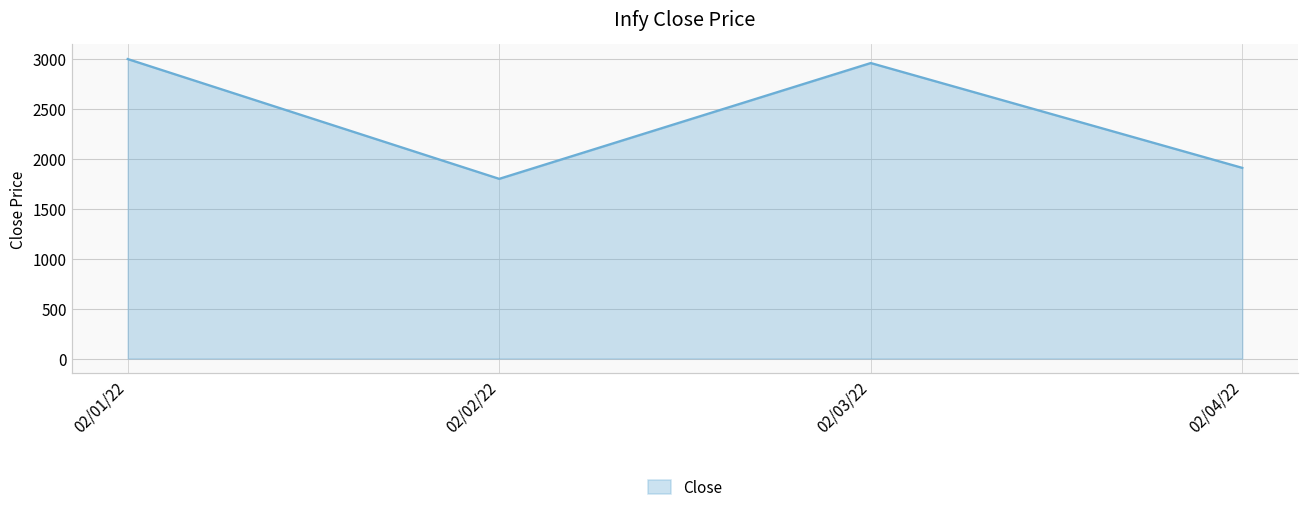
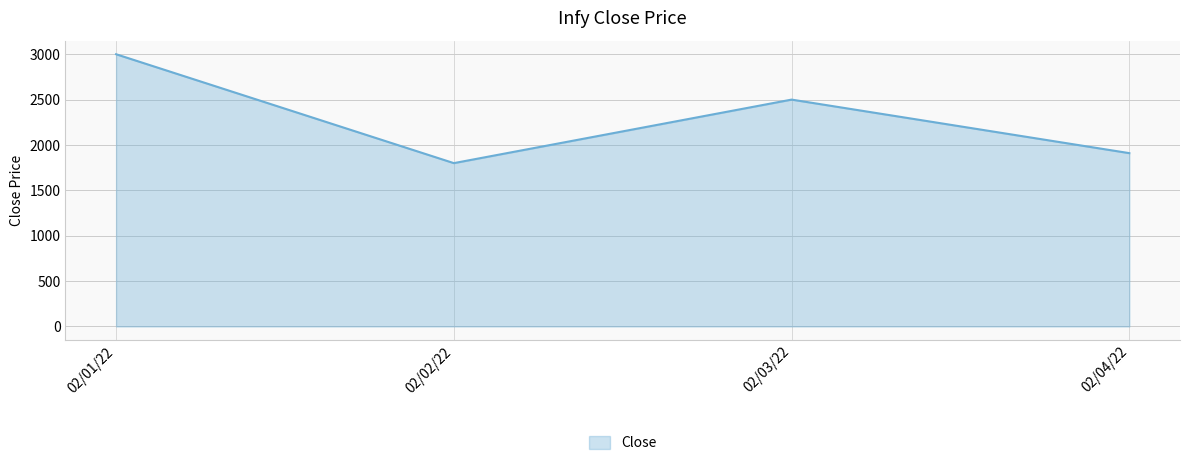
  {
    "02/01/22": 3000,
    "02/02/22": 1800,
-   "02/03/22": 3000,
+   "02/03/22": 2500,
    "02/04/22": 1900
  }
